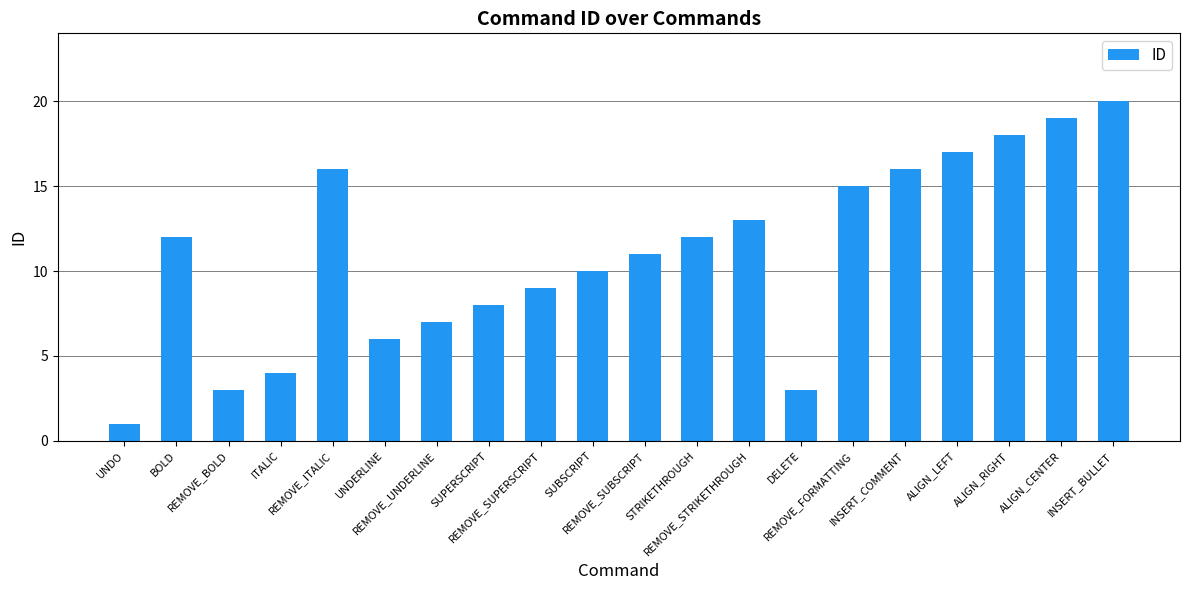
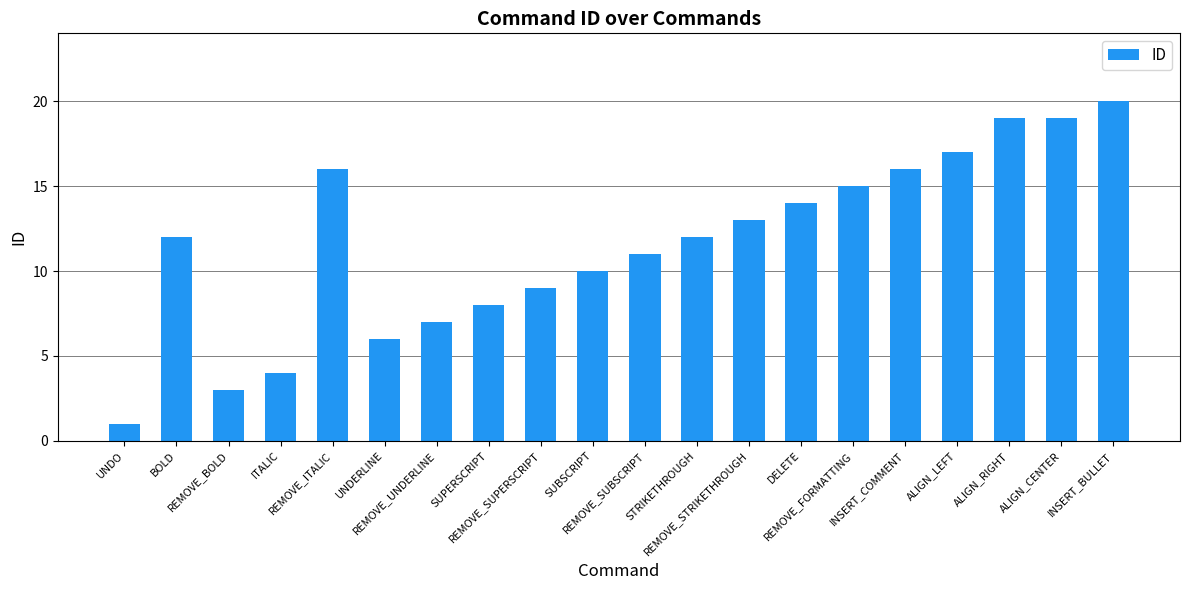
  {
    "UNDO": 1,
    "BOLD": 12,
    "REMOVE_BOLD": 3,
    "ITALIC": 4,
    "REMOVE_ITALIC": 16,
    "UNDERLINE": 6,
    "REMOVE_UNDERLINE": 7,
    "SUPERSCRIPT": 8,
    "REMOVE_SUPERSCRIPT": 9,
    "SUBSCRIPT": 10,
    "REMOVE_SUBSCRIPT": 11,
    "STRIKETHROUGH": 12,
    "REMOVE_STRIKETHROUGH": 13,
-   "DELETE": 3,
+   "DELETE": 14,
    "REMOVE_FORMATTING": 15,
    "INSERT_COMMENT": 16,
    "ALIGN_LEFT": 17,
-   "ALIGN_RIGHT": 18,
+   "ALIGN_RIGHT": 19,
    "ALIGN_CENTER": 19,
    "INSERT_BULLET": 20
  }
